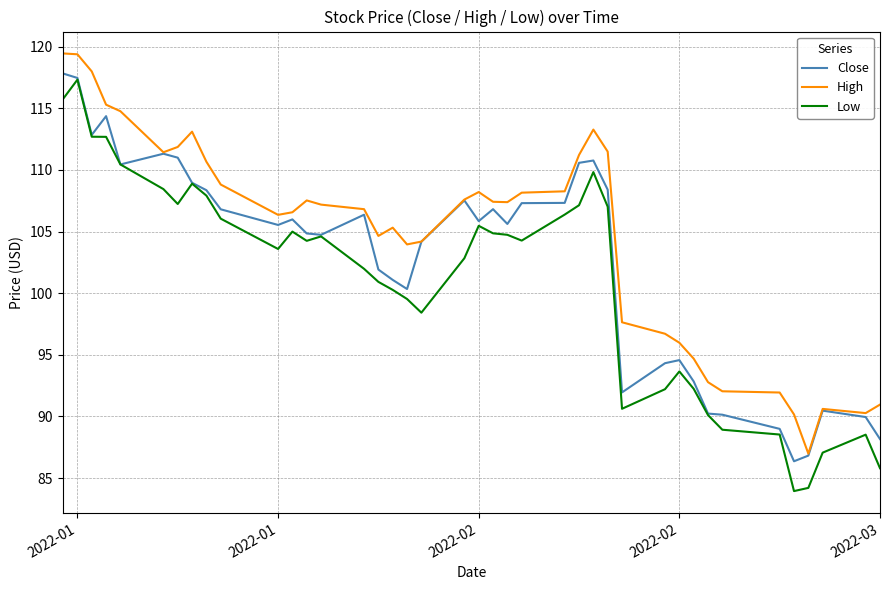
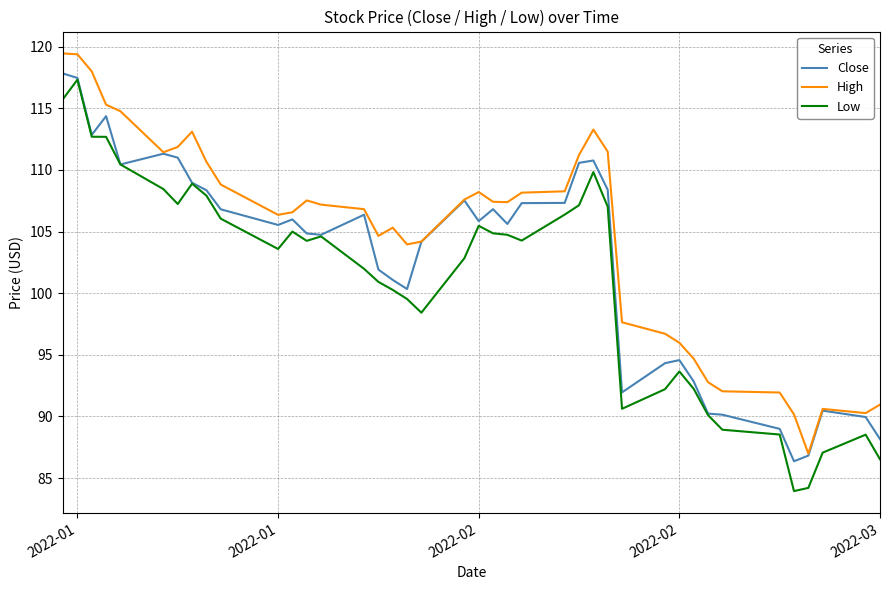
  {
    "Close": {
      "2022-03": 88.2
    },
    "High": {
      "2022-03": 91.0
    },
    "Low": {
-     "2022-03": 85.8
+     "2022-03": 86.5
    }
  }
